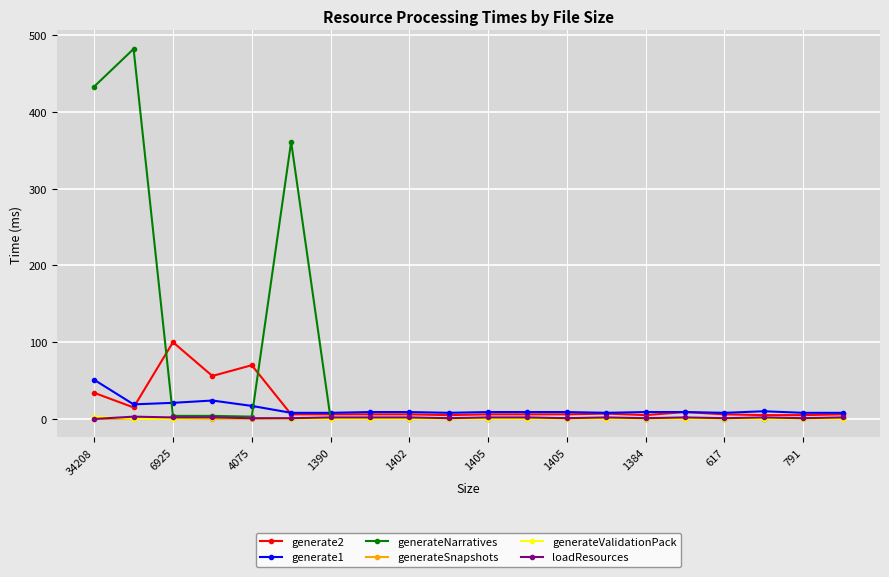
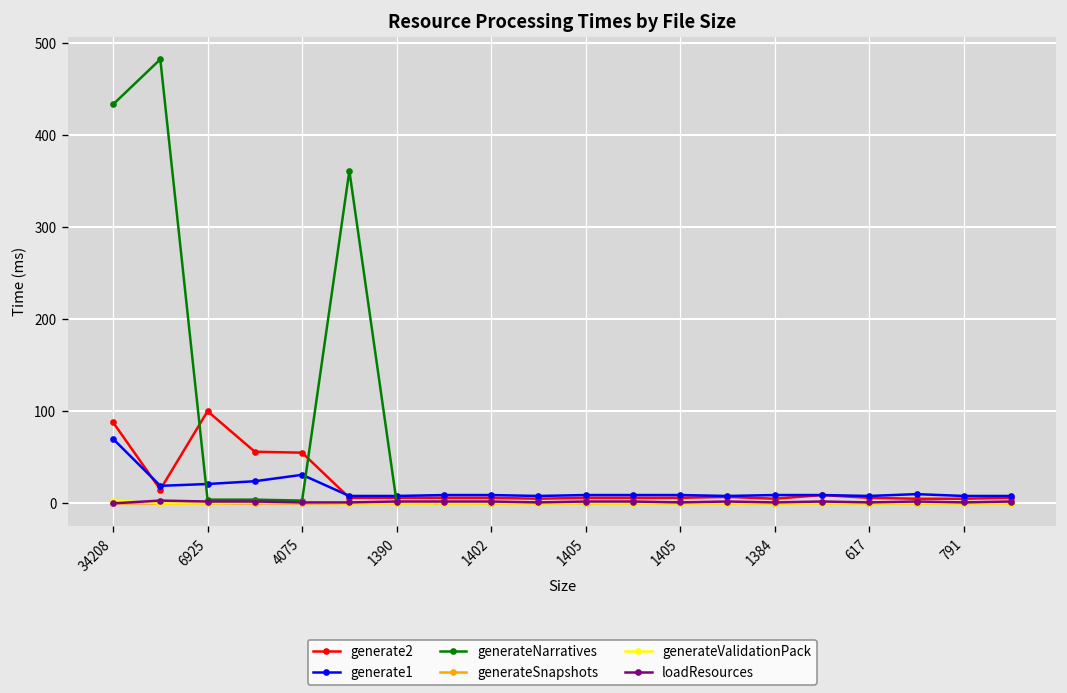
  {
    "generate2": {
-     "34208": 30,
+     "34208": 90,
      "6925": 100,
-     "4075": 70,
+     "4075": 60,
      "1384": 10
    },
    "generate1": {
-     "34208": 50,
+     "34208": 70,
      "6925": 20,
-     "4075": 20,
+     "4075": 30,
      "1384": 10
    },
    "generateNarratives": {
      "34208": 430
    }
  }
